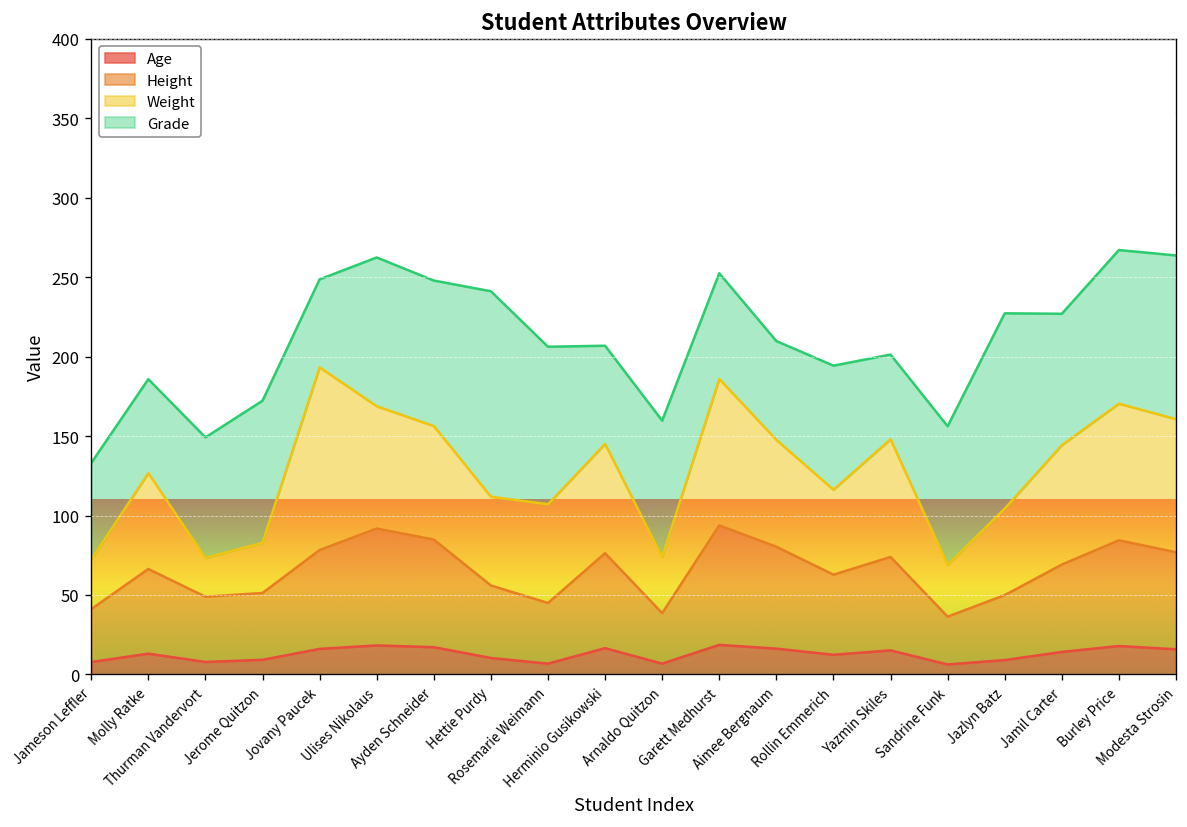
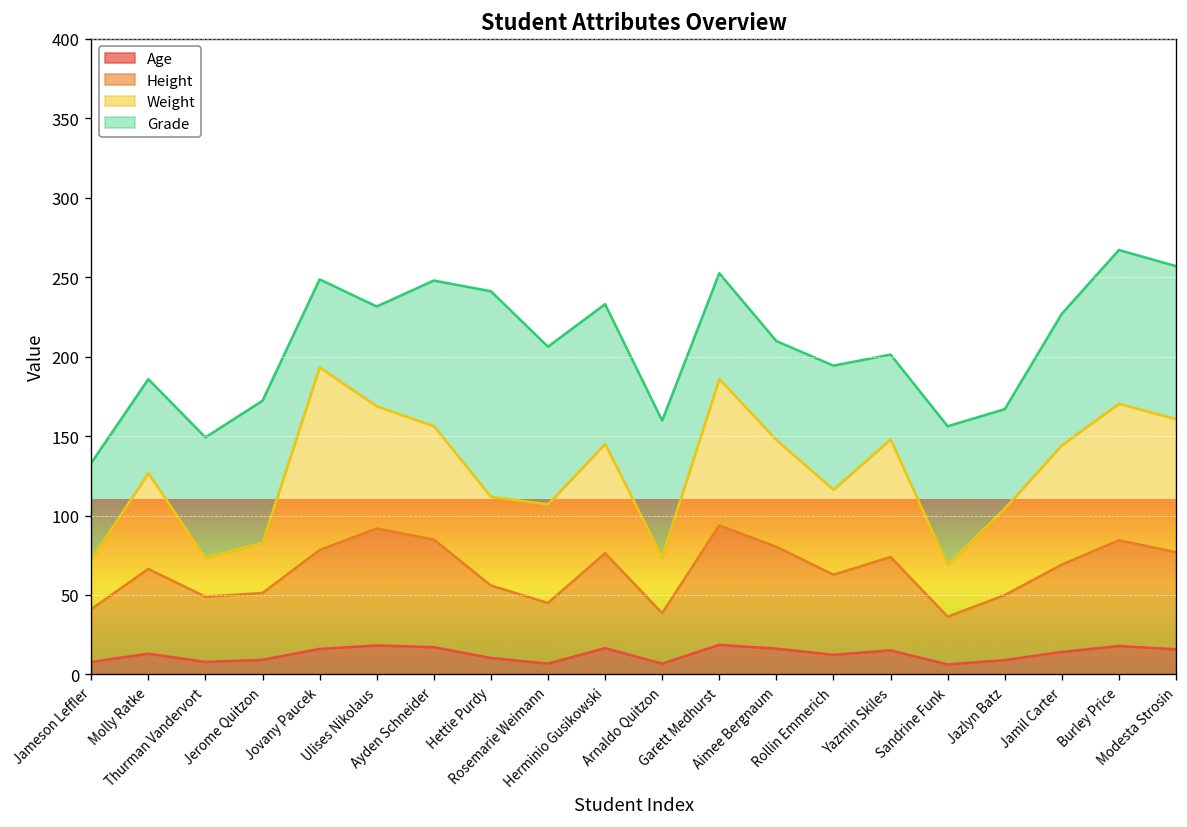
  {
    "Weight": {
      "Jameson Leffler": 31,
      "Molly Ratke": 60,
      "Thurman Vandervort": 24,
      "Jerome Quitzon": 32,
      "Jovany Paucek": 115,
      "Ulises Nikolaus": 77,
      "Ayden Schneider": 71,
      "Hettie Purdy": 56,
      "Rosemarie Weimann": 62,
      "Herminio Gusikowski": 69,
      "Arnaldo Quitzon": 35,
      "Garett Medhurst": 92,
      "Aimee Bergnaum": 67,
      "Rollin Emmerich": 53,
      "Yazmin Skiles": 74,
      "Sandrine Funk": 33,
      "Jazlyn Batz": 54,
      "Jamil Carter": 75,
      "Burley Price": 86,
      "Modesta Strosin": 84
    },
    "Grade": {
      "Jameson Leffler": 61,
      "Molly Ratke": 59,
      "Thurman Vandervort": 76,
      "Jerome Quitzon": 89,
      "Jovany Paucek": 55,
-     "Ulises Nikolaus": 94,
+     "Ulises Nikolaus": 63,
      "Ayden Schneider": 92,
      "Hettie Purdy": 129,
      "Rosemarie Weimann": 99,
-     "Herminio Gusikowski": 62,
+     "Herminio Gusikowski": 88,
      "Arnaldo Quitzon": 86,
      "Garett Medhurst": 67,
      "Aimee Bergnaum": 62,
      "Rollin Emmerich": 78,
      "Yazmin Skiles": 53,
      "Sandrine Funk": 87,
-     "Jazlyn Batz": 123,
+     "Jazlyn Batz": 63,
      "Jamil Carter": 83,
      "Burley Price": 97,
-     "Modesta Strosin": 103
+     "Modesta Strosin": 96
    }
  }
